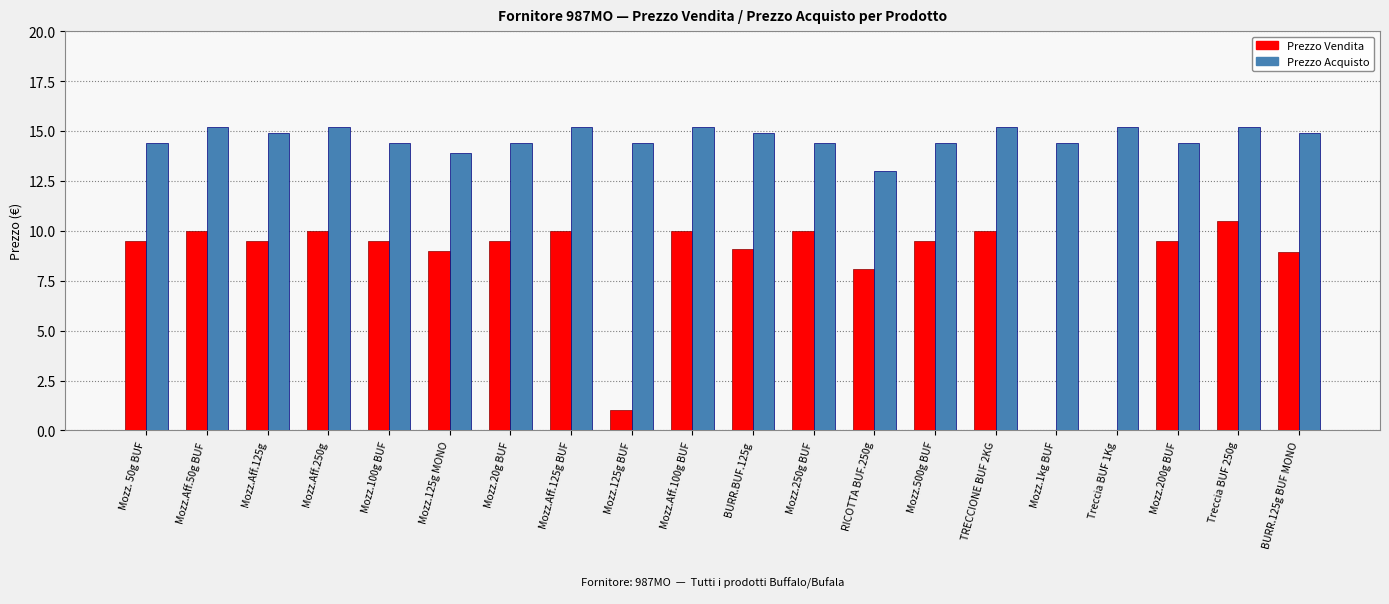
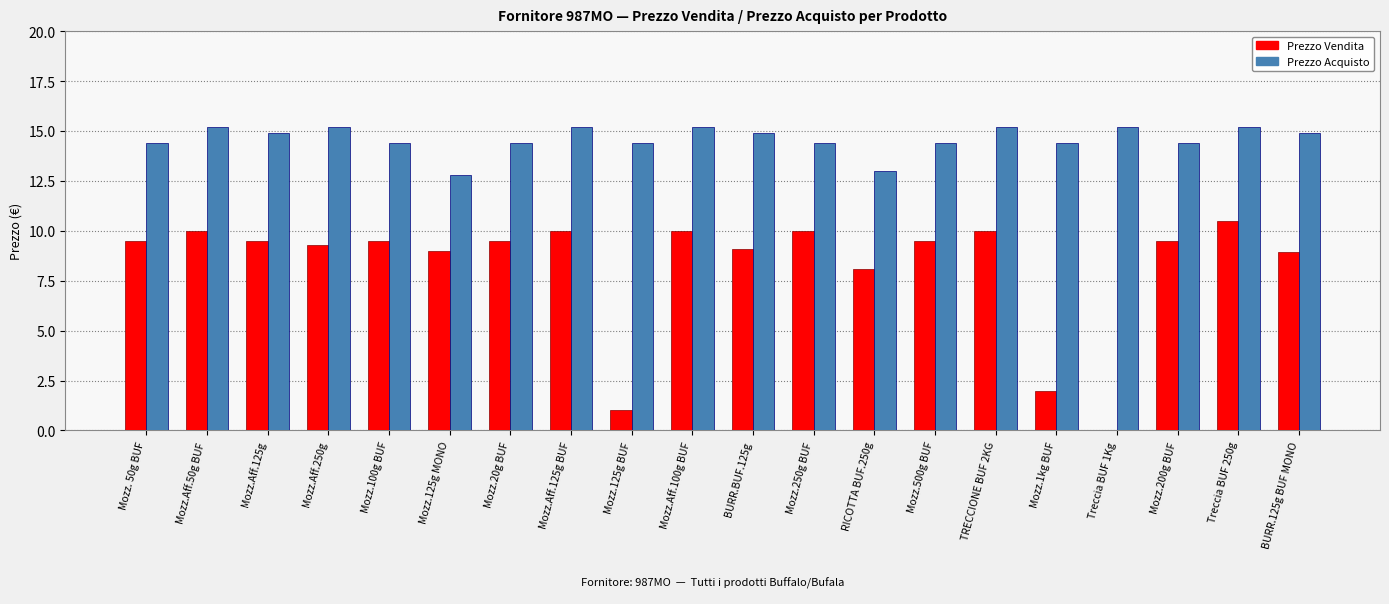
  {
    "Prezzo Vendita": {
      "Mozz. 50g BUF": 9.5,
      "Mozz.Aff.50g BUF": 10.0,
      "Mozz.Aff.125g": 9.5,
-     "Mozz.Aff.250g": 10.0,
+     "Mozz.Aff.250g": 9.3,
      "Mozz.100g BUF": 9.5,
      "Mozz.125g MONO": 9.0,
      "Mozz.20g BUF": 9.5,
      "Mozz.Aff.125g BUF": 10.0,
      "Mozz.125g BUF": 1.0,
      "Mozz.Aff.100g BUF": 10.0,
      "BURR.BUF.125g": 9.1,
      "Mozz.250g BUF": 10.0,
      "RICOTTA BUF.250g": 8.1,
      "Mozz.500g BUF": 9.5,
      "TRECCIONE BUF 2KG": 10.0,
-     "Mozz.1kg BUF": 0,
+     "Mozz.1kg BUF": 2,
      "Treccia BUF 1Kg": 0.0,
      "Mozz.200g BUF": 9.5,
      "Treccia BUF 250g": 10.5,
      "BURR.125g BUF MONO": 8.9
    },
    "Prezzo Acquisto": {
      "Mozz. 50g BUF": 14.4,
      "Mozz.Aff.50g BUF": 15.2,
      "Mozz.Aff.125g": 14.9,
      "Mozz.Aff.250g": 15.2,
      "Mozz.100g BUF": 14.4,
-     "Mozz.125g MONO": 13.9,
+     "Mozz.125g MONO": 12.8,
      "Mozz.20g BUF": 14.4,
      "Mozz.Aff.125g BUF": 15.2,
      "Mozz.125g BUF": 14.4,
      "Mozz.Aff.100g BUF": 15.2,
      "BURR.BUF.125g": 14.9,
      "Mozz.250g BUF": 14.4,
      "RICOTTA BUF.250g": 13.0,
      "Mozz.500g BUF": 14.4,
      "TRECCIONE BUF 2KG": 15.2,
      "Mozz.1kg BUF": 14.4,
      "Treccia BUF 1Kg": 15.2,
      "Mozz.200g BUF": 14.4,
      "Treccia BUF 250g": 15.2,
      "BURR.125g BUF MONO": 14.9
    }
  }
